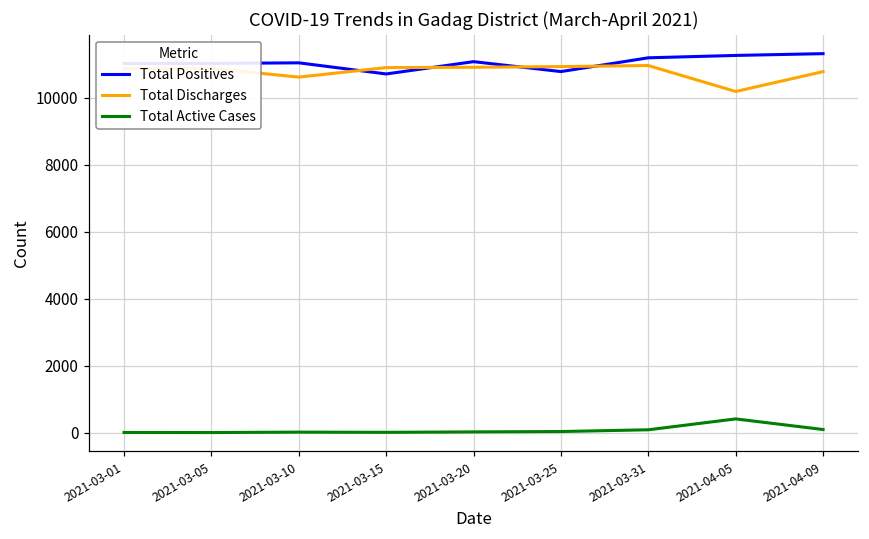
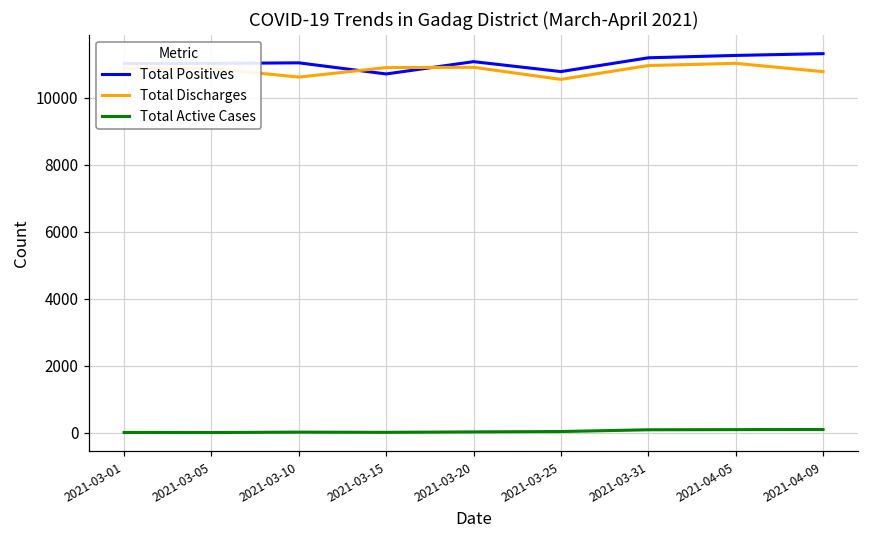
  {
    "Total Positives": {
      "2021-03-10": 11000,
      "2021-03-15": 10700,
      "2021-03-20": 11100,
      "2021-03-25": 10800,
      "2021-03-31": 11200,
      "2021-04-05": 11300,
      "2021-04-09": 11300
    },
    "Total Discharges": {
      "2021-03-10": 10600,
      "2021-03-15": 10900,
      "2021-03-20": 10900,
-     "2021-03-25": 10900,
+     "2021-03-25": 10500,
      "2021-03-31": 11000,
-     "2021-04-05": 10200,
+     "2021-04-05": 11000,
      "2021-04-09": 10800
    },
    "Total Active Cases": {
      "2021-03-01": 0,
      "2021-03-05": 0,
      "2021-03-10": 0,
      "2021-03-15": 0,
      "2021-03-20": 0,
      "2021-03-25": 0,
      "2021-03-31": 100,
-     "2021-04-05": 400,
+     "2021-04-05": 100,
      "2021-04-09": 100
    }
  }
